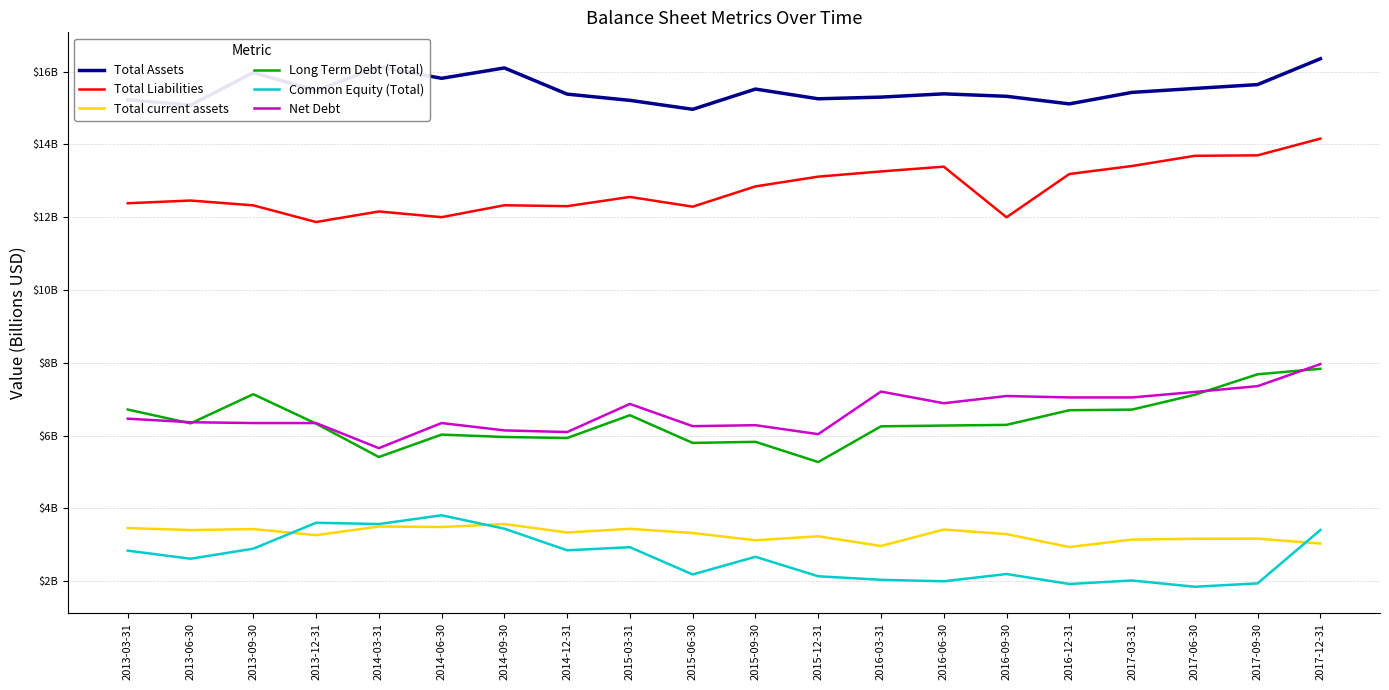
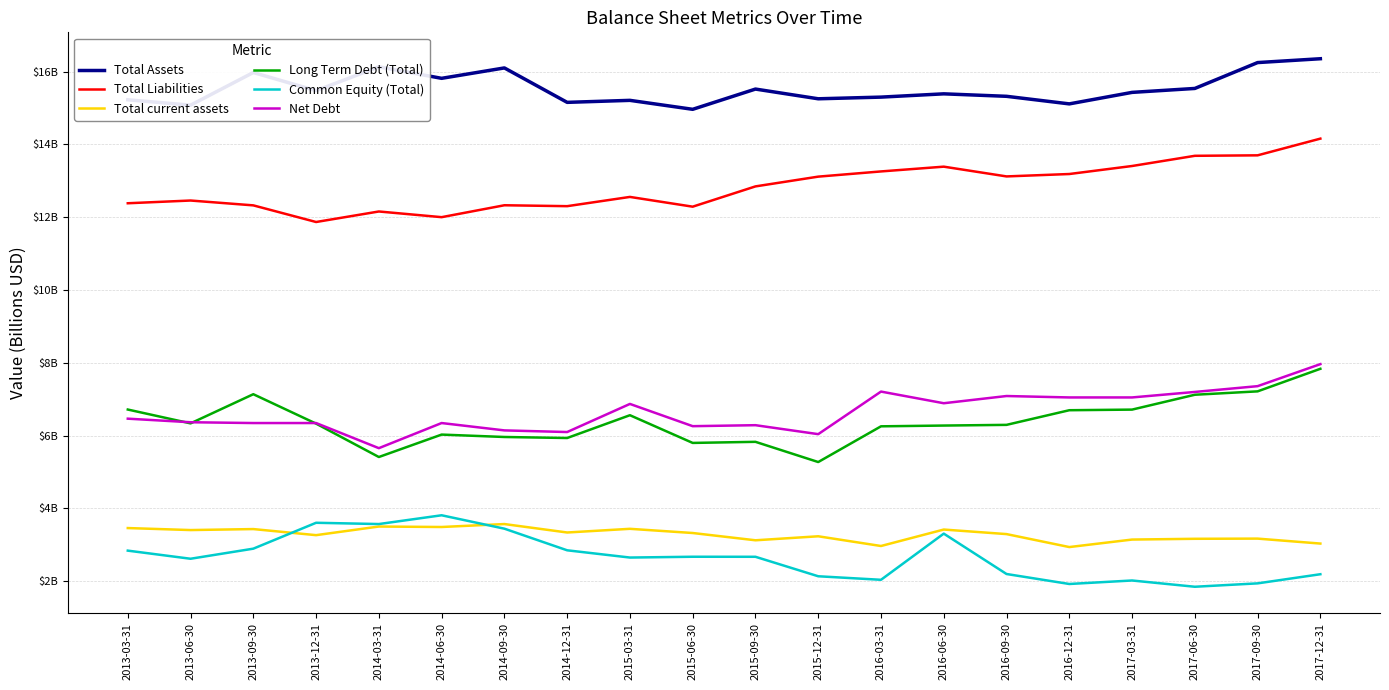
  {
    "Total Assets": {
      "2014-06-30": "$15800000000",
      "2014-09-30": "$16100000000",
-     "2014-12-31": "$15400000000",
+     "2014-12-31": "$15200000000",
      "2015-03-31": "$15200000000",
      "2015-06-30": "$15000000000",
      "2015-09-30": "$15500000000",
      "2015-12-31": "$15300000000",
      "2016-03-31": "$15300000000",
      "2016-06-30": "$15400000000",
      "2016-09-30": "$15300000000",
      "2016-12-31": "$15100000000",
      "2017-03-31": "$15400000000",
      "2017-06-30": "$15500000000",
-     "2017-09-30": "$15600000000",
+     "2017-09-30": "$16200000000",
      "2017-12-31": "$16400000000"
    },
    "Total Liabilities": {
      "2013-03-31": "$12400000000",
      "2013-06-30": "$12500000000",
      "2013-09-30": "$12300000000",
      "2013-12-31": "$11900000000",
      "2014-03-31": "$12200000000",
      "2014-06-30": "$12000000000",
      "2014-09-30": "$12300000000",
      "2014-12-31": "$12300000000",
      "2015-03-31": "$12600000000",
      "2015-06-30": "$12300000000",
      "2015-09-30": "$12800000000",
      "2015-12-31": "$13100000000",
      "2016-03-31": "$13300000000",
      "2016-06-30": "$13400000000",
-     "2016-09-30": "$12000000000",
+     "2016-09-30": "$13100000000",
      "2016-12-31": "$13200000000",
      "2017-03-31": "$13400000000",
      "2017-06-30": "$13700000000",
      "2017-09-30": "$13700000000",
      "2017-12-31": "$14200000000"
    },
    "Total current assets": {
      "2013-03-31": "$3500000000",
      "2013-06-30": "$3400000000",
      "2013-09-30": "$3400000000",
      "2013-12-31": "$3300000000",
      "2014-06-30": "$3500000000",
      "2014-09-30": "$3600000000",
      "2014-12-31": "$3300000000",
      "2015-03-31": "$3400000000",
      "2015-06-30": "$3300000000",
      "2015-09-30": "$3100000000",
      "2015-12-31": "$3200000000",
      "2016-03-31": "$3000000000",
      "2016-06-30": "$3400000000",
      "2016-09-30": "$3300000000",
      "2016-12-31": "$2900000000",
      "2017-03-31": "$3100000000",
      "2017-06-30": "$3200000000",
      "2017-09-30": "$3200000000",
      "2017-12-31": "$3000000000"
    },
    "Long Term Debt (Total)": {
      "2013-03-31": "$6700000000",
      "2013-09-30": "$7100000000",
      "2014-03-31": "$5400000000",
      "2014-06-30": "$6000000000",
      "2014-09-30": "$6000000000",
      "2014-12-31": "$5900000000",
      "2015-03-31": "$6600000000",
      "2015-06-30": "$5800000000",
      "2015-09-30": "$5800000000",
      "2015-12-31": "$5300000000",
      "2016-03-31": "$6300000000",
      "2016-06-30": "$6300000000",
      "2016-09-30": "$6300000000",
      "2016-12-31": "$6700000000",
      "2017-03-31": "$6700000000",
      "2017-06-30": "$7100000000",
-     "2017-09-30": "$7700000000",
+     "2017-09-30": "$7200000000",
      "2017-12-31": "$7800000000"
    },
    "Common Equity (Total)": {
      "2013-03-31": "$2800000000",
      "2013-06-30": "$2600000000",
      "2013-09-30": "$2900000000",
      "2013-12-31": "$3600000000",
      "2014-06-30": "$3800000000",
      "2014-09-30": "$3400000000",
      "2014-12-31": "$2900000000",
-     "2015-03-31": "$2900000000",
-     "2015-06-30": "$2200000000",
+     "2015-03-31": "$2700000000",
+     "2015-06-30": "$2700000000",
      "2015-09-30": "$2700000000",
      "2015-12-31": "$2100000000",
      "2016-03-31": "$2000000000",
-     "2016-06-30": "$2000000000",
+     "2016-06-30": "$3300000000",
      "2016-09-30": "$2200000000",
      "2016-12-31": "$1900000000",
      "2017-03-31": "$2000000000",
      "2017-06-30": "$1900000000",
      "2017-09-30": "$1900000000",
-     "2017-12-31": "$3400000000"
+     "2017-12-31": "$2200000000"
    },
    "Net Debt": {
      "2013-03-31": "$6500000000",
      "2013-09-30": "$6300000000",
      "2014-03-31": "$5700000000",
      "2014-06-30": "$6300000000",
      "2014-09-30": "$6100000000",
      "2014-12-31": "$6100000000",
      "2015-03-31": "$6900000000",
      "2015-06-30": "$6300000000",
      "2015-09-30": "$6300000000",
      "2015-12-31": "$6000000000",
      "2016-03-31": "$7200000000",
      "2016-06-30": "$6900000000",
      "2016-09-30": "$7100000000",
      "2016-12-31": "$7000000000",
      "2017-03-31": "$7000000000",
      "2017-06-30": "$7200000000",
      "2017-09-30": "$7400000000",
      "2017-12-31": "$8000000000"
    }
  }
